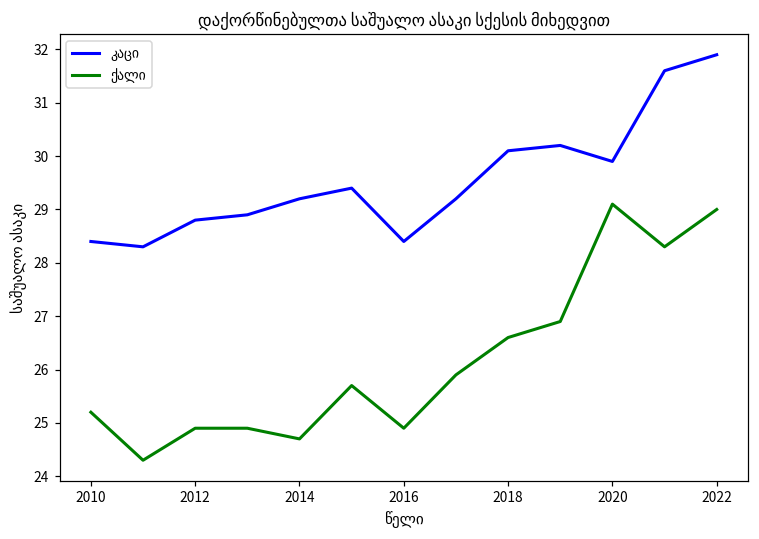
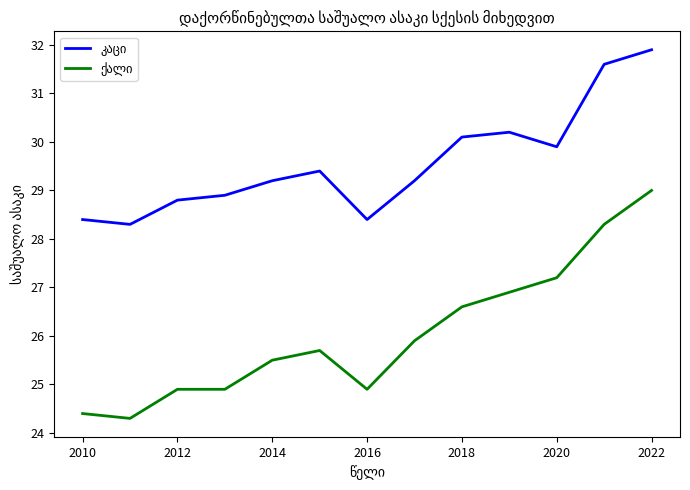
  {
    "კაცი": {
      "2010": 28.4,
      "2012": 28.8,
      "2014": 29.2,
      "2016": 28.4,
      "2018": 30.1,
      "2020": 29.9,
      "2022": 31.9
    },
    "ქალი": {
-     "2010": 25.2,
+     "2010": 24.4,
      "2012": 24.9,
-     "2014": 24.7,
+     "2014": 25.5,
      "2016": 24.9,
      "2018": 26.6,
-     "2020": 29.1,
+     "2020": 27.2,
      "2022": 29.0
    }
  }
